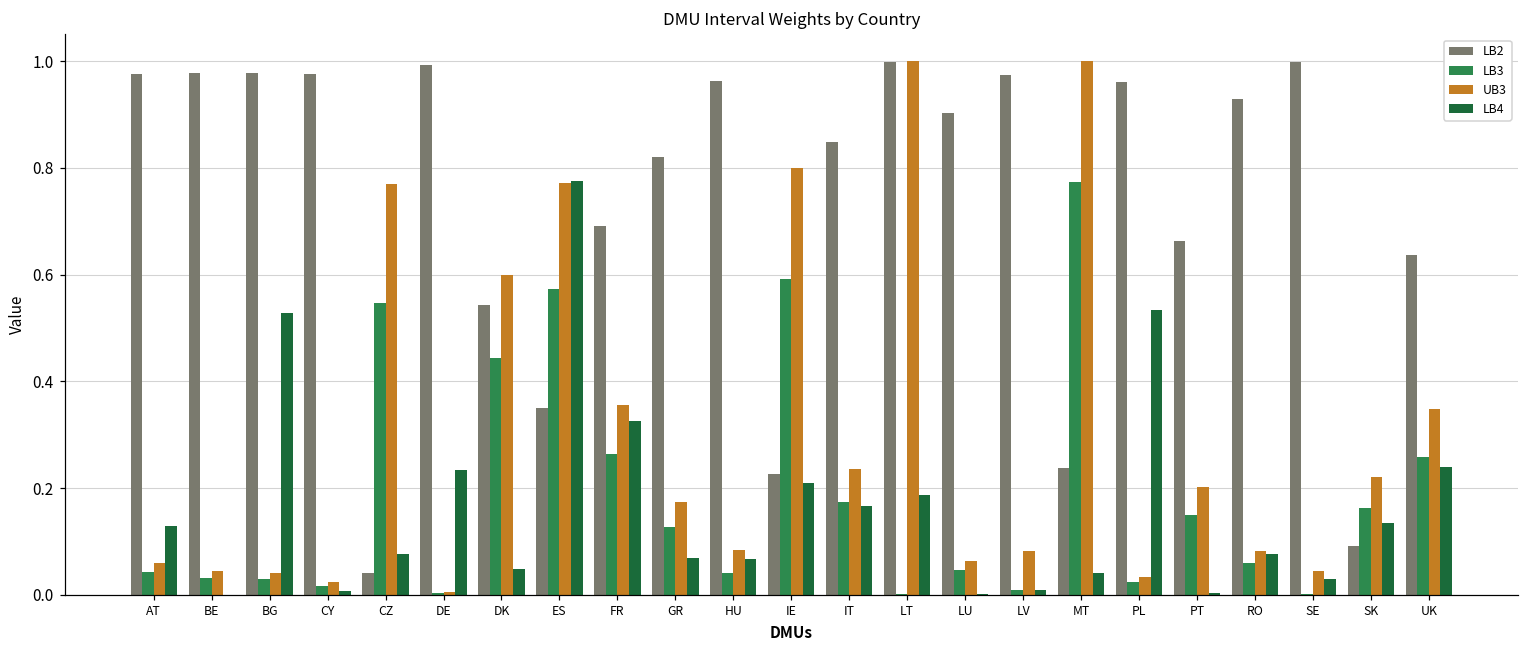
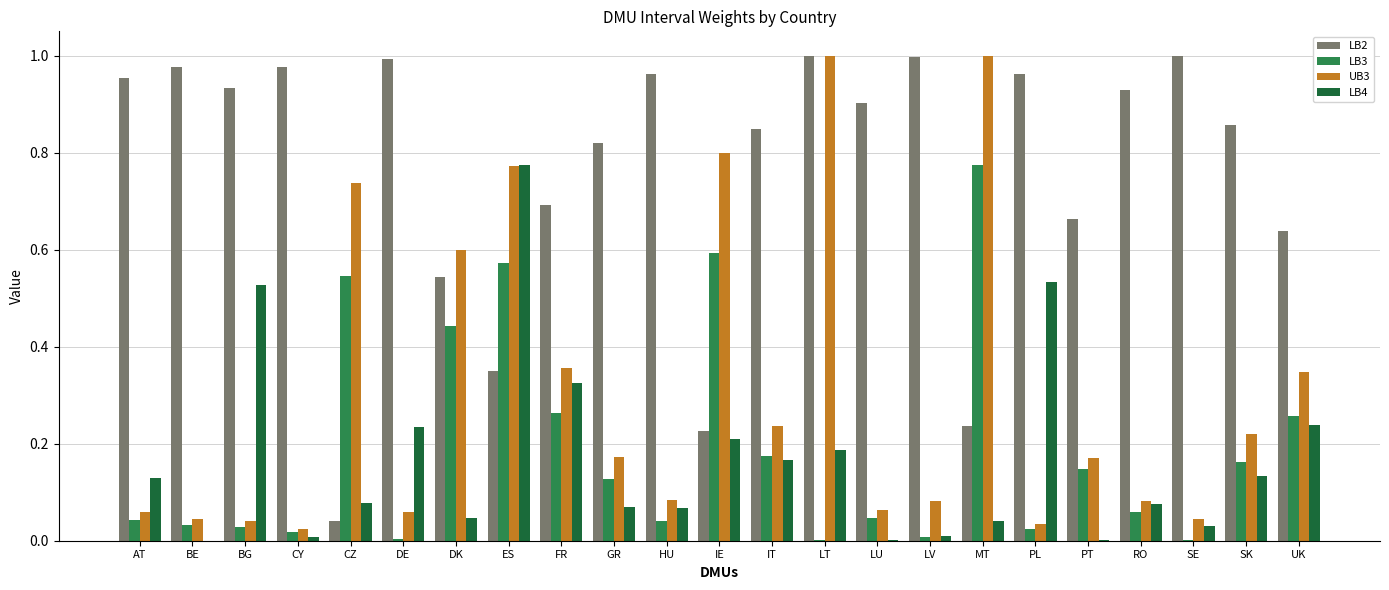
  {
    "LB2": {
-     "AT": 0.98,
+     "AT": 0.95,
      "BE": 0.98,
-     "BG": 0.98,
+     "BG": 0.93,
      "CY": 0.98,
      "CZ": 0.04,
      "DE": 0.99,
      "DK": 0.54,
      "ES": 0.35,
      "FR": 0.69,
      "GR": 0.82,
      "HU": 0.96,
      "IE": 0.23,
      "IT": 0.85,
      "LT": 1.00,
      "LU": 0.90,
-     "LV": 0.97,
+     "LV": 1.00,
      "MT": 0.24,
      "PL": 0.96,
      "PT": 0.66,
      "RO": 0.93,
      "SE": 1.00,
-     "SK": 0.09,
+     "SK": 0.86,
      "UK": 0.64
    },
    "UB3": {
      "AT": 0.06,
      "BE": 0.04,
      "BG": 0.04,
      "CY": 0.02,
-     "CZ": 0.77,
-     "DE": 0.00,
+     "CZ": 0.74,
+     "DE": 0.06,
      "DK": 0.60,
      "ES": 0.77,
      "FR": 0.36,
      "GR": 0.17,
      "HU": 0.08,
      "IE": 0.80,
      "IT": 0.24,
      "LT": 1.00,
      "LU": 0.06,
      "LV": 0.08,
      "MT": 1.00,
      "PL": 0.03,
-     "PT": 0.20,
+     "PT": 0.17,
      "RO": 0.08,
      "SE": 0.04,
      "SK": 0.22,
      "UK": 0.35
    }
  }
